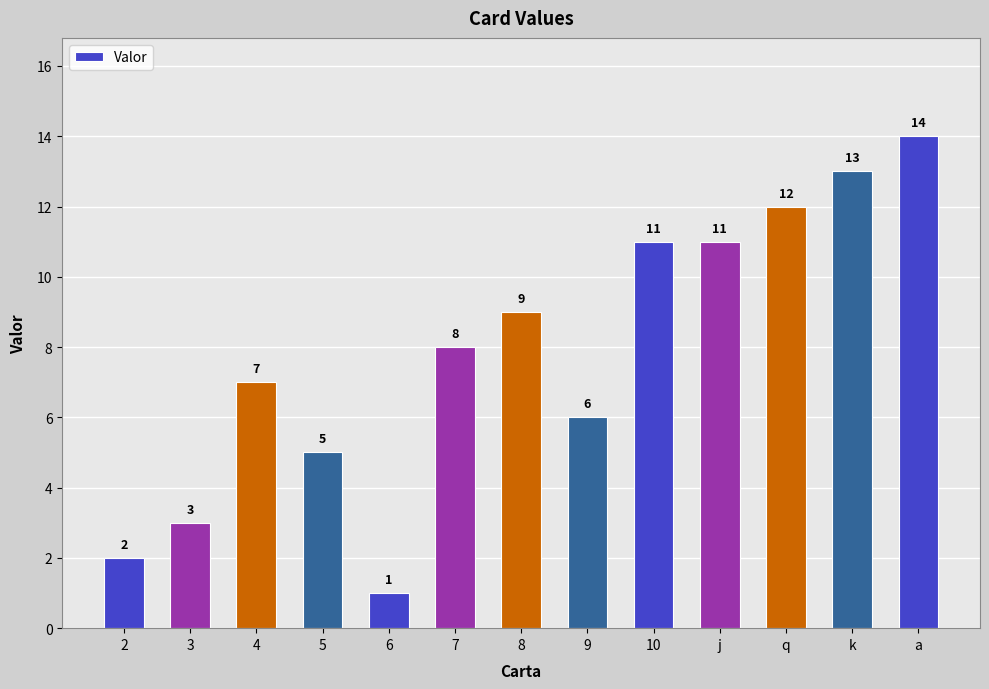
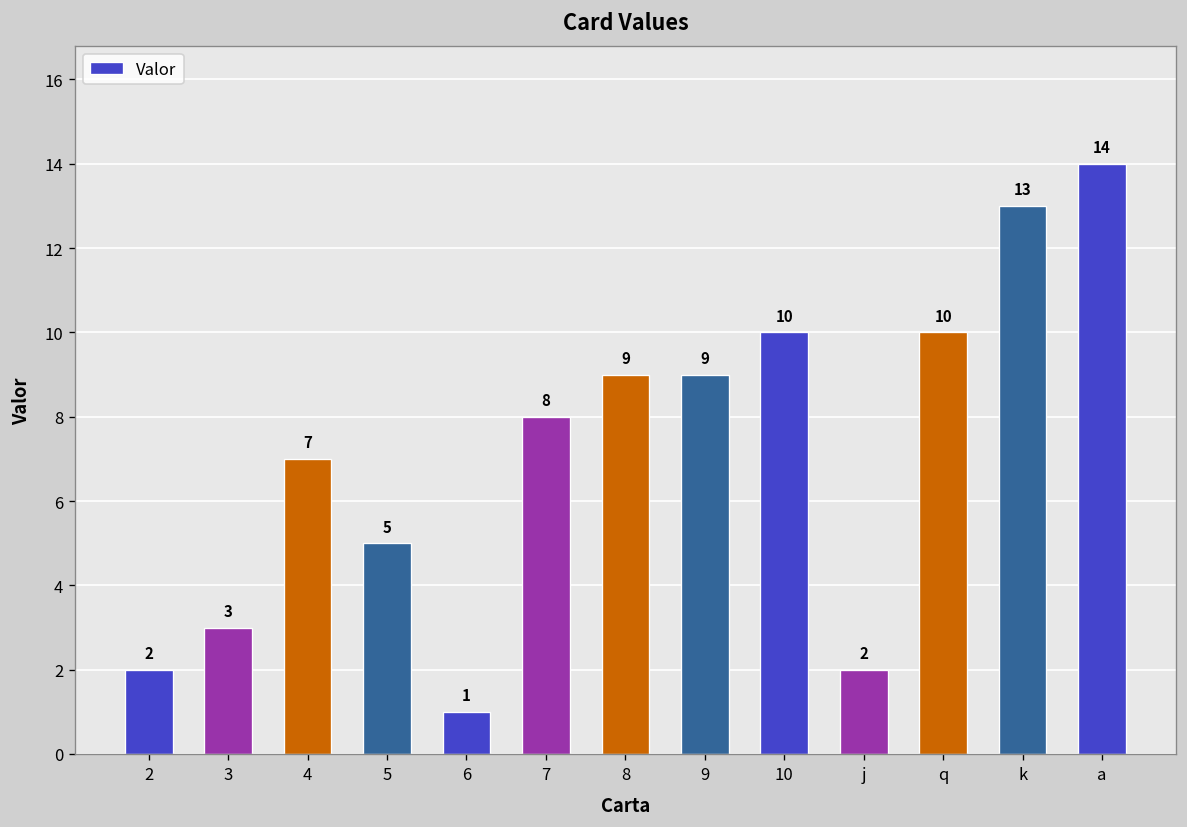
  {
    "2": 2,
    "3": 3,
    "4": 7,
    "5": 5,
    "6": 1,
    "7": 8,
    "8": 9,
-   "9": 6,
-   "10": 11,
-   "j": 11,
-   "q": 12,
+   "9": 9,
+   "10": 10,
+   "j": 2,
+   "q": 10,
    "k": 13,
    "a": 14
  }
